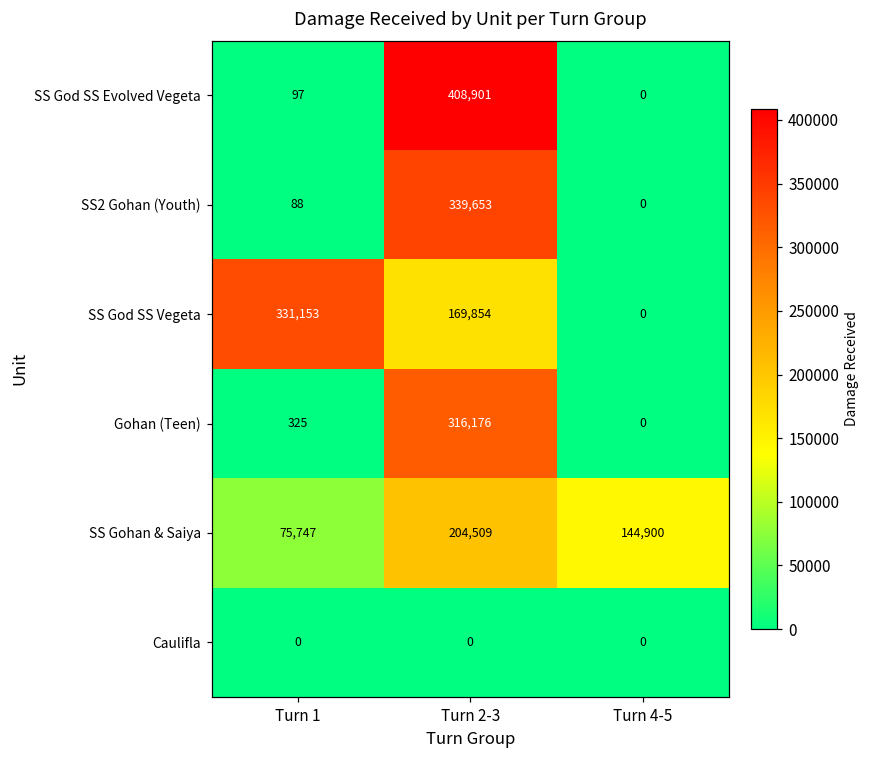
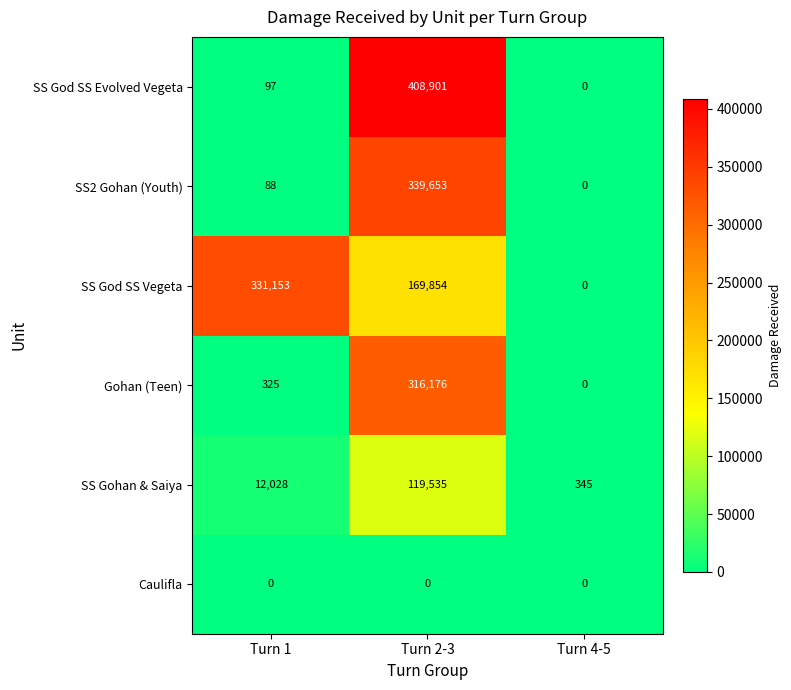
  {
    "SS God SS Evolved Vegeta": {
      "Turn 1": "97",
      "Turn 2-3": "408,901",
      "Turn 4-5": "0"
    },
    "SS2 Gohan (Youth)": {
      "Turn 1": "88",
      "Turn 2-3": "339,653",
      "Turn 4-5": "0"
    },
    "SS God SS Vegeta": {
      "Turn 1": "331,153",
      "Turn 2-3": "169,854",
      "Turn 4-5": "0"
    },
    "Gohan (Teen)": {
      "Turn 1": "325",
      "Turn 2-3": "316,176",
      "Turn 4-5": "0"
    },
    "SS Gohan & Saiya": {
-     "Turn 1": "75,747",
-     "Turn 2-3": "204,509",
-     "Turn 4-5": "144,900"
+     "Turn 1": "12,028",
+     "Turn 2-3": "119,535",
+     "Turn 4-5": "345"
    },
    "Caulifla": {
      "Turn 1": "0",
      "Turn 2-3": "0",
      "Turn 4-5": "0"
    }
  }
